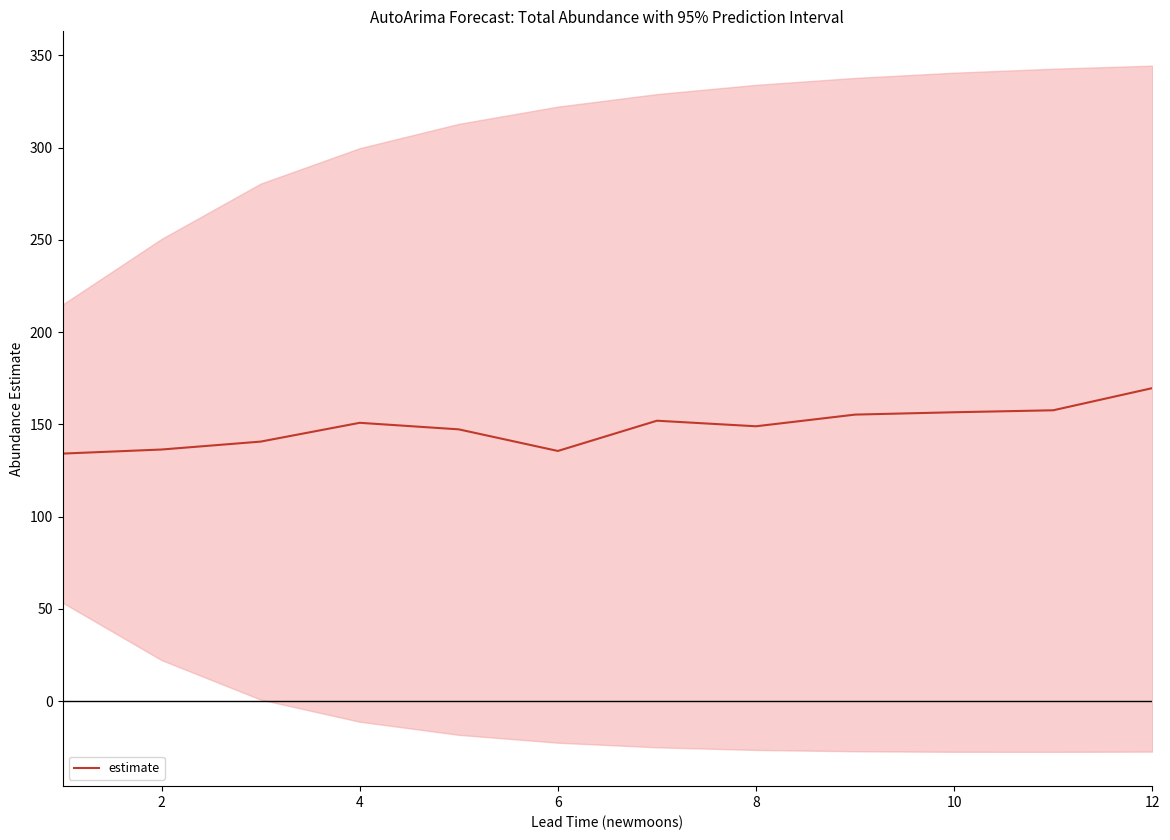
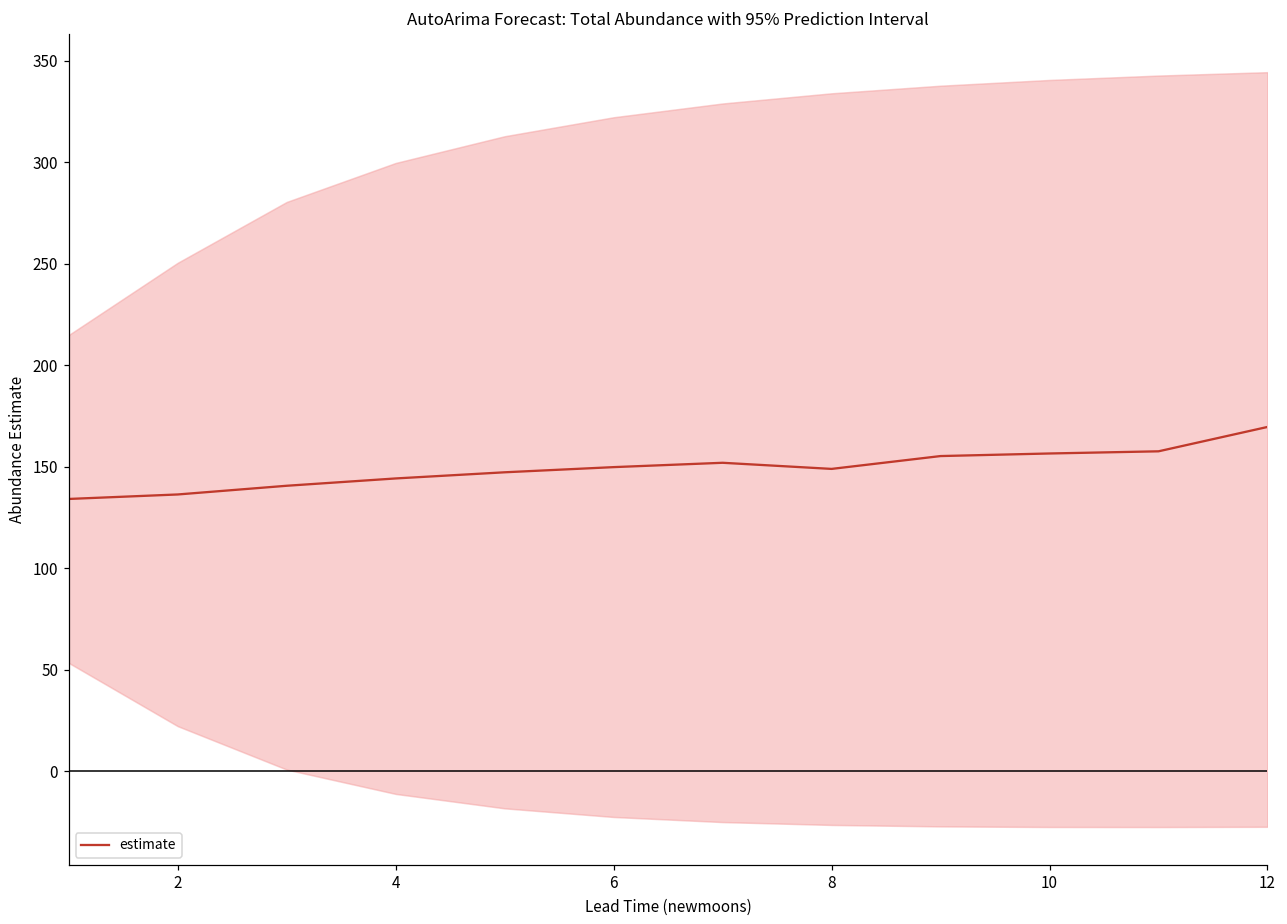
  {
    "estimate": {
      "2": 136,
-     "4": 151,
-     "6": 136,
+     "4": 144,
+     "6": 150,
      "8": 149,
      "10": 157,
      "12": 170
    }
  }
